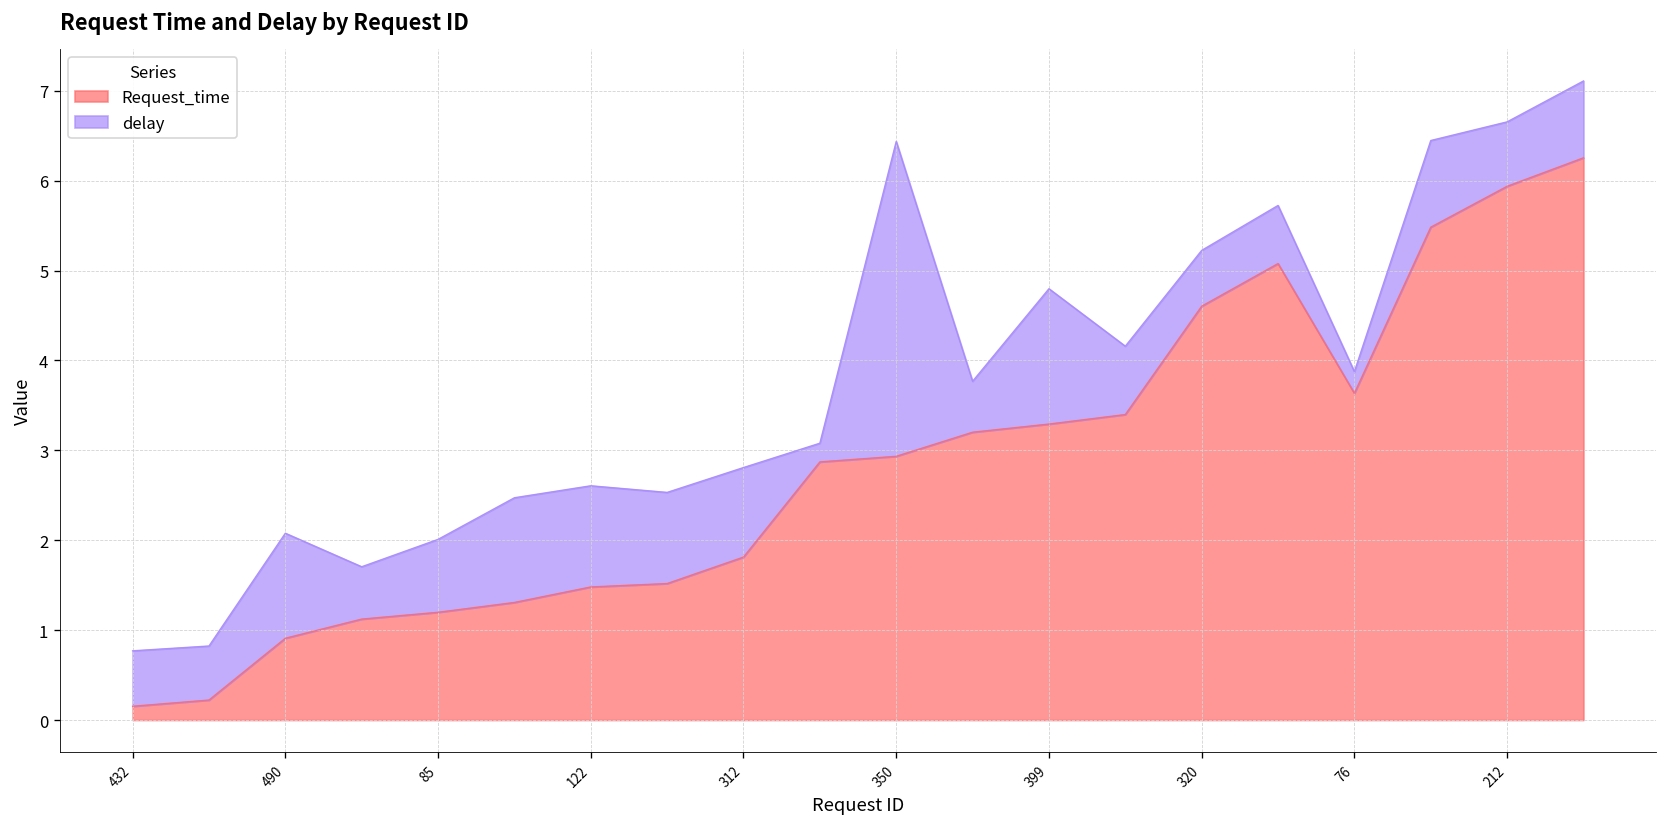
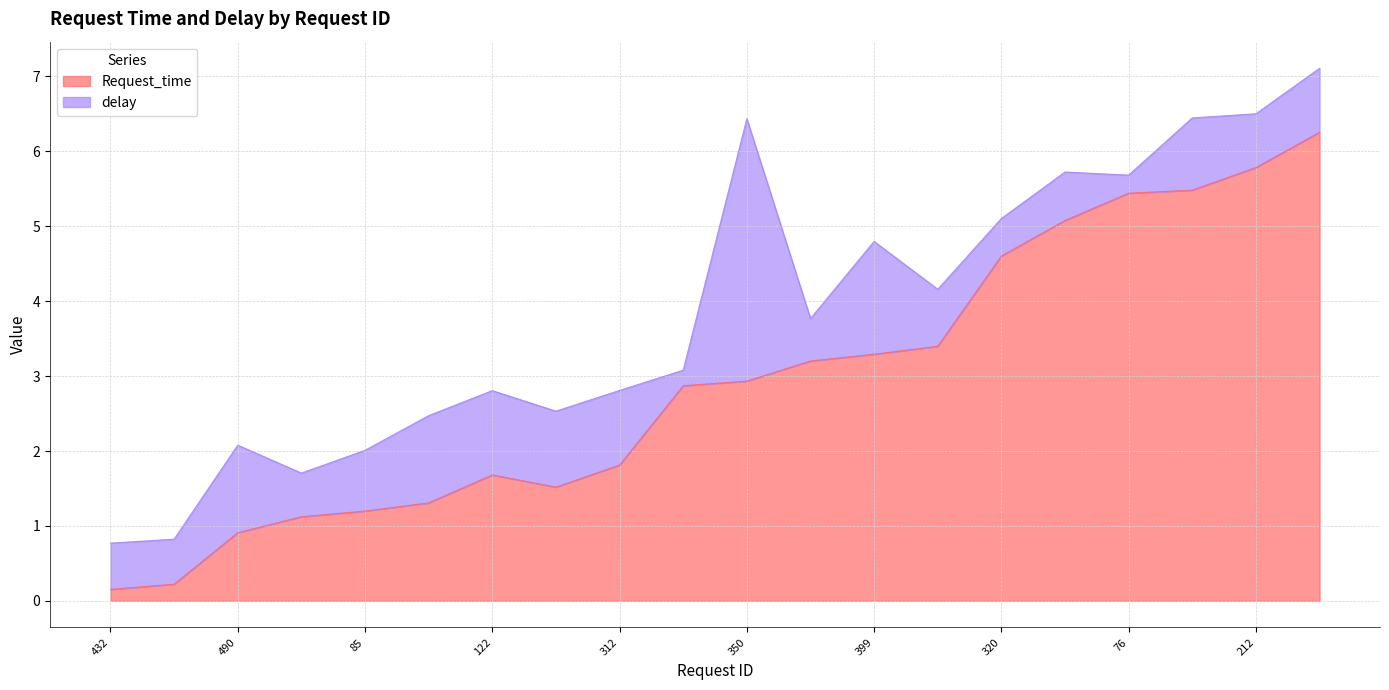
  {
    "Request_time": {
      "432": 0.2,
      "490": 0.9,
      "85": 1.2,
-     "122": 1.5,
+     "122": 1.7,
      "312": 1.8,
      "350": 2.9,
      "399": 3.3,
      "320": 4.6,
-     "76": 3.6,
-     "212": 5.9
+     "76": 5.4,
+     "212": 5.8
    },
    "delay": {
      "432": 0.6,
      "490": 1.2,
      "85": 0.8,
      "122": 1.1,
      "312": 1.0,
      "350": 3.5,
      "399": 1.5,
-     "320": 0.6,
+     "320": 0.5,
      "76": 0.2,
      "212": 0.7
    }
  }
